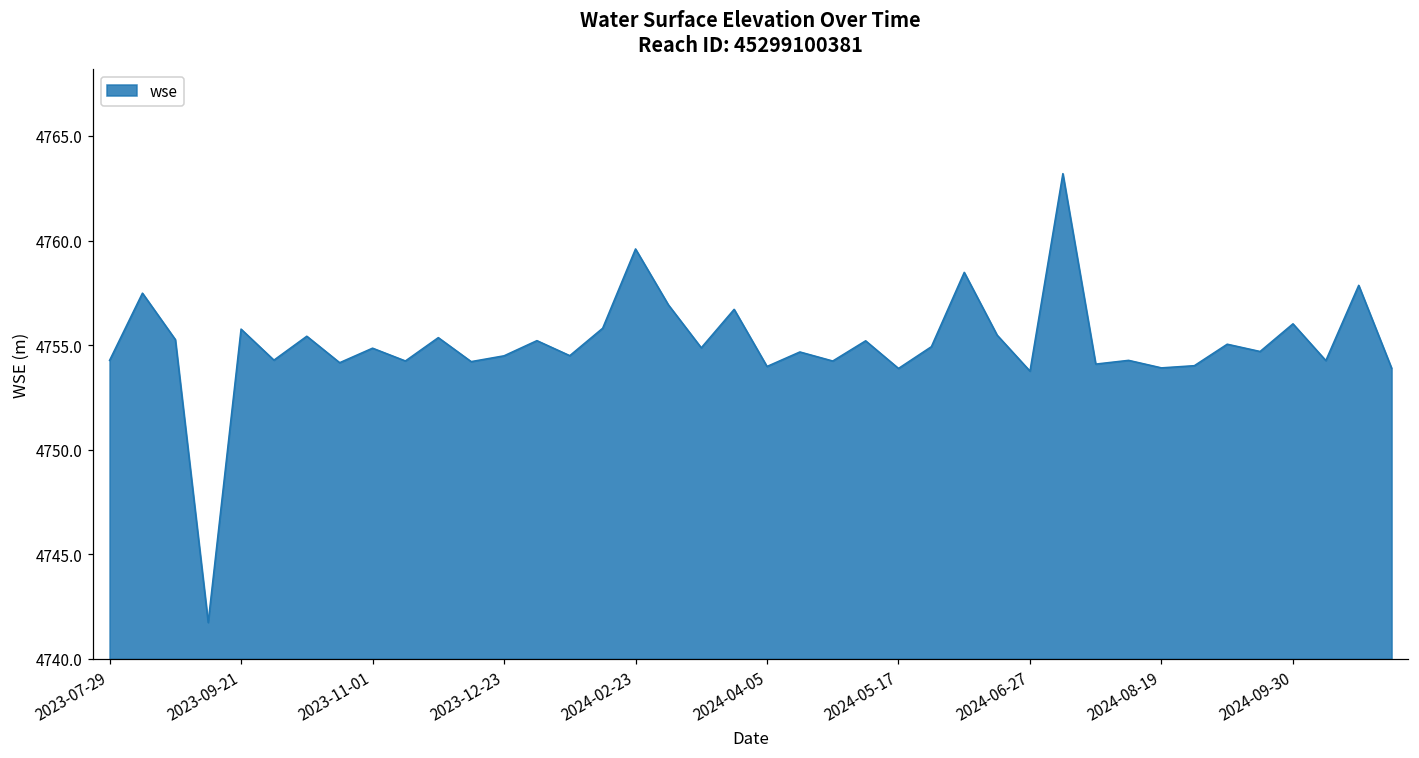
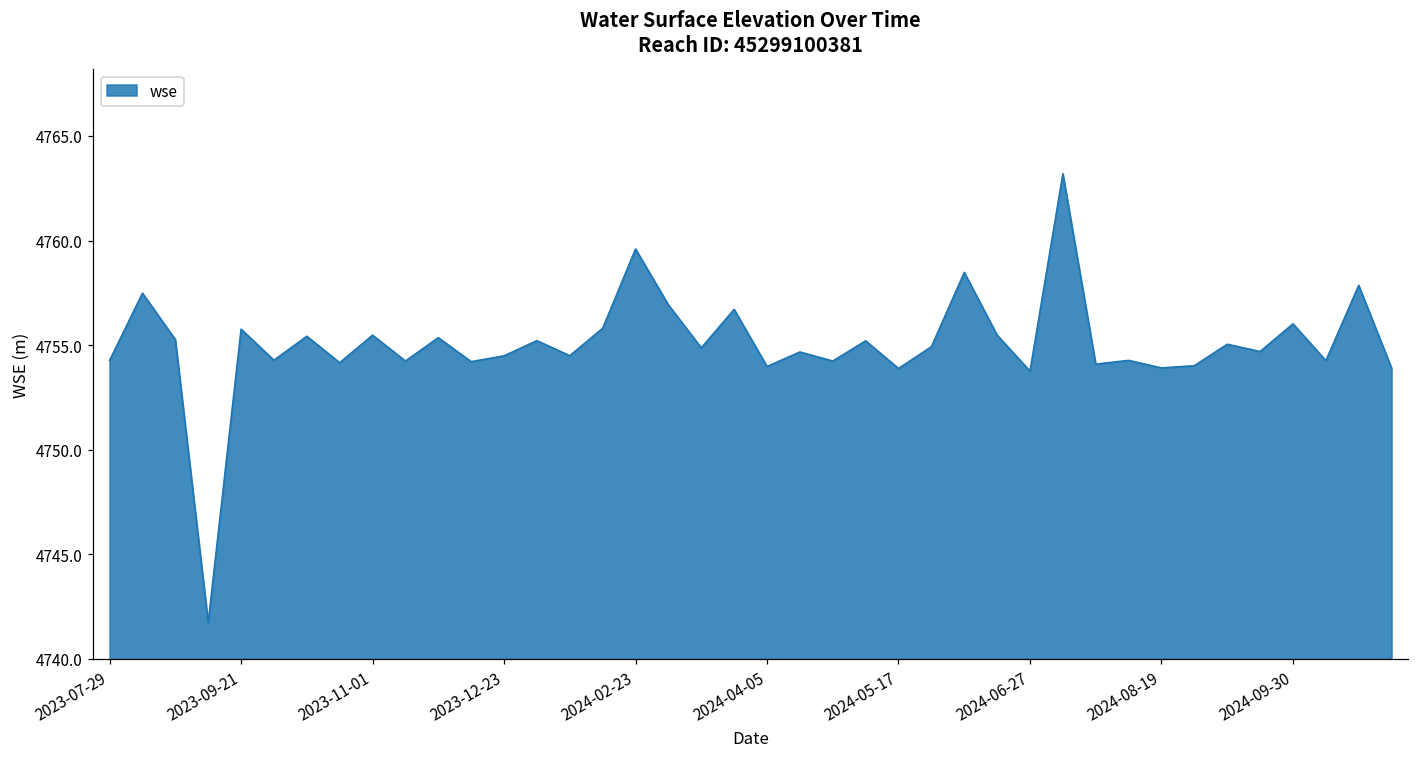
  {
    "2023-07-29": 4754.3,
    "2023-09-21": 4755.8,
-   "2023-11-01": 4754.9,
+   "2023-11-01": 4755.5,
    "2023-12-23": 4754.5,
    "2024-02-23": 4759.6,
    "2024-04-05": 4754.0,
    "2024-05-17": 4753.9,
    "2024-06-27": 4753.8,
    "2024-08-19": 4753.9,
    "2024-09-30": 4756.0
  }
